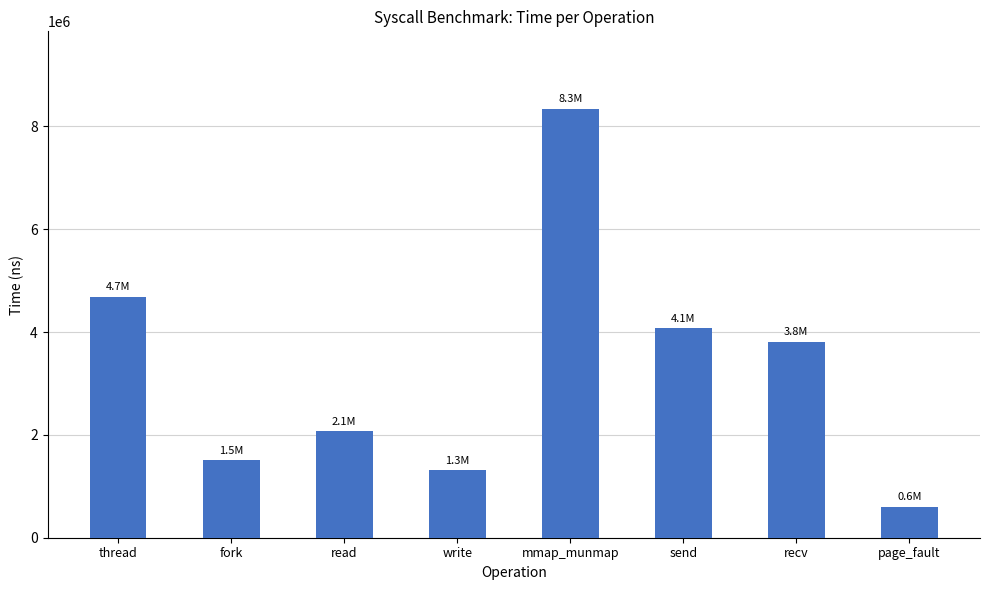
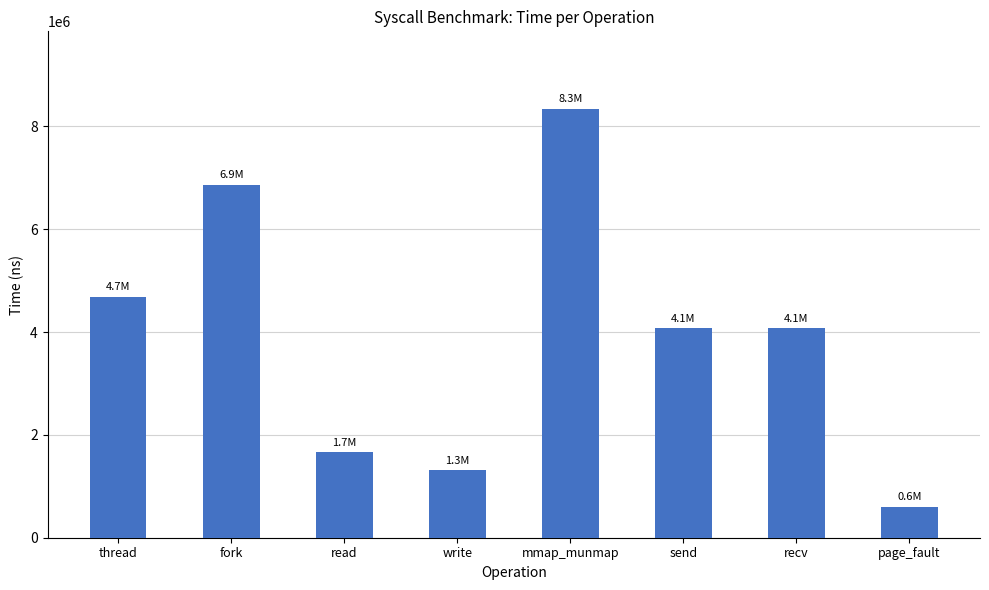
  {
    "thread": "4.7M",
-   "fork": "1.5M",
-   "read": "2.1M",
+   "fork": "6.9M",
+   "read": "1.7M",
    "write": "1.3M",
    "mmap_munmap": "8.3M",
    "send": "4.1M",
-   "recv": "3.8M",
+   "recv": "4.1M",
    "page_fault": "0.6M"
  }
